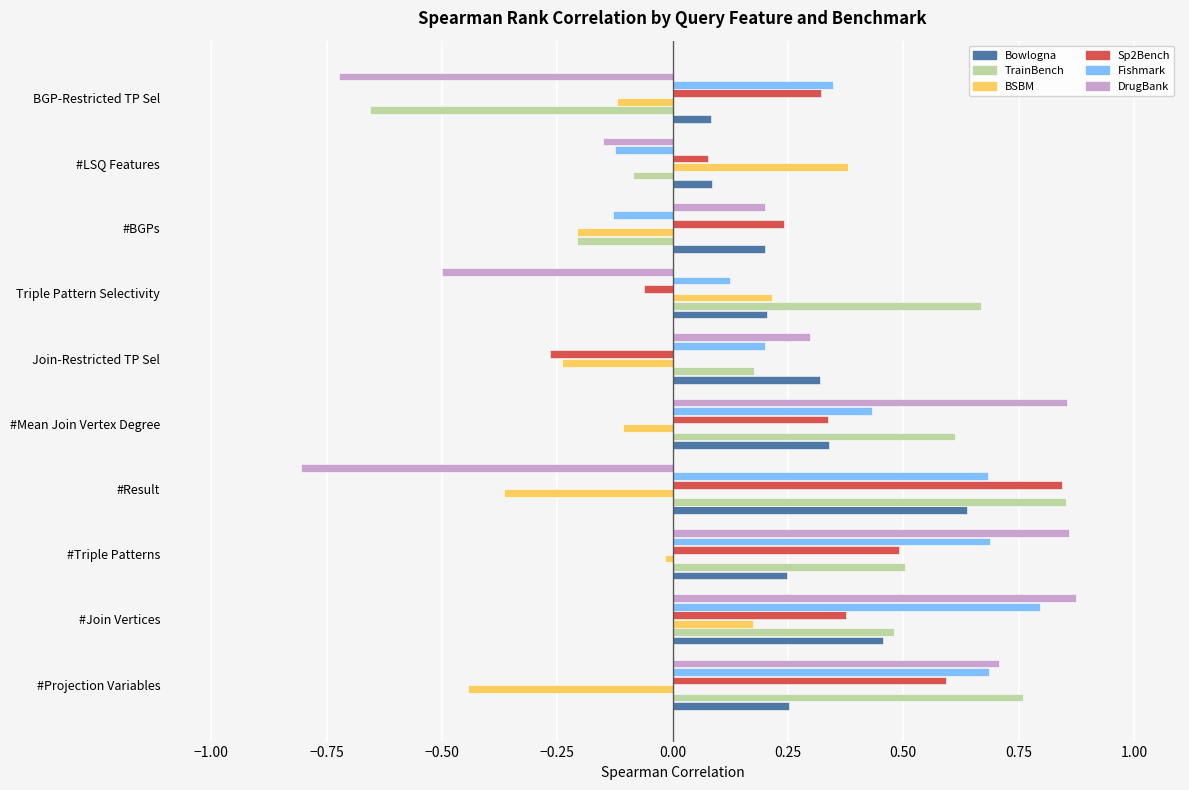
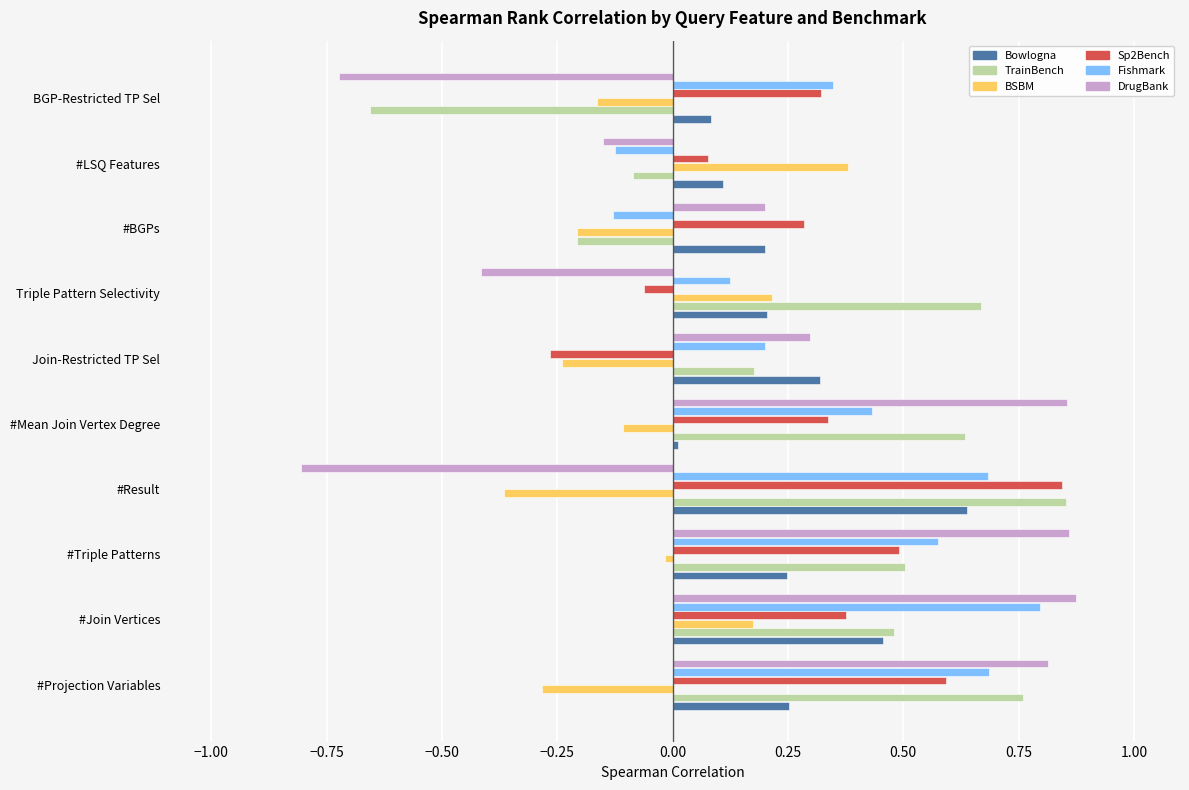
  {
    "Bowlogna": {
      "BGP-Restricted TP Sel": 0.08,
-     "#LSQ Features": 0.09,
+     "#LSQ Features": 0.11,
      "#BGPs": 0.20,
      "Triple Pattern Selectivity": 0.20,
      "Join-Restricted TP Sel": 0.32,
-     "#Mean Join Vertex Degree": 0.34,
+     "#Mean Join Vertex Degree": 0.01,
      "#Result": 0.64,
      "#Triple Patterns": 0.25,
      "#Join Vertices": 0.46,
      "#Projection Variables": 0.25
    },
    "TrainBench": {
      "BGP-Restricted TP Sel": -0.66,
      "#LSQ Features": -0.09,
      "#BGPs": -0.21,
      "Triple Pattern Selectivity": 0.67,
      "Join-Restricted TP Sel": 0.18,
-     "#Mean Join Vertex Degree": 0.61,
+     "#Mean Join Vertex Degree": 0.63,
      "#Result": 0.85,
      "#Triple Patterns": 0.50,
      "#Join Vertices": 0.48,
      "#Projection Variables": 0.76
    },
    "BSBM": {
-     "BGP-Restricted TP Sel": -0.12,
+     "BGP-Restricted TP Sel": -0.16,
      "#LSQ Features": 0.38,
      "#BGPs": -0.21,
      "Triple Pattern Selectivity": 0.21,
      "Join-Restricted TP Sel": -0.24,
      "#Mean Join Vertex Degree": -0.11,
      "#Result": -0.36,
      "#Triple Patterns": -0.02,
      "#Join Vertices": 0.17,
-     "#Projection Variables": -0.44
+     "#Projection Variables": -0.28
    },
    "Sp2Bench": {
      "BGP-Restricted TP Sel": 0.32,
      "#LSQ Features": 0.08,
-     "#BGPs": 0.24,
+     "#BGPs": 0.29,
      "Triple Pattern Selectivity": -0.06,
      "Join-Restricted TP Sel": -0.27,
      "#Mean Join Vertex Degree": 0.34,
      "#Result": 0.84,
      "#Triple Patterns": 0.49,
      "#Join Vertices": 0.38,
      "#Projection Variables": 0.59
    },
    "Fishmark": {
      "BGP-Restricted TP Sel": 0.35,
      "#LSQ Features": -0.12,
      "#BGPs": -0.13,
      "Triple Pattern Selectivity": 0.12,
      "Join-Restricted TP Sel": 0.20,
      "#Mean Join Vertex Degree": 0.43,
      "#Result": 0.68,
-     "#Triple Patterns": 0.69,
+     "#Triple Patterns": 0.57,
      "#Join Vertices": 0.80,
      "#Projection Variables": 0.69
    },
    "DrugBank": {
      "BGP-Restricted TP Sel": -0.72,
      "#LSQ Features": -0.15,
      "#BGPs": 0.20,
-     "Triple Pattern Selectivity": -0.50,
+     "Triple Pattern Selectivity": -0.41,
      "Join-Restricted TP Sel": 0.30,
      "#Mean Join Vertex Degree": 0.86,
      "#Result": -0.81,
      "#Triple Patterns": 0.86,
      "#Join Vertices": 0.88,
-     "#Projection Variables": 0.71
+     "#Projection Variables": 0.81
    }
  }
